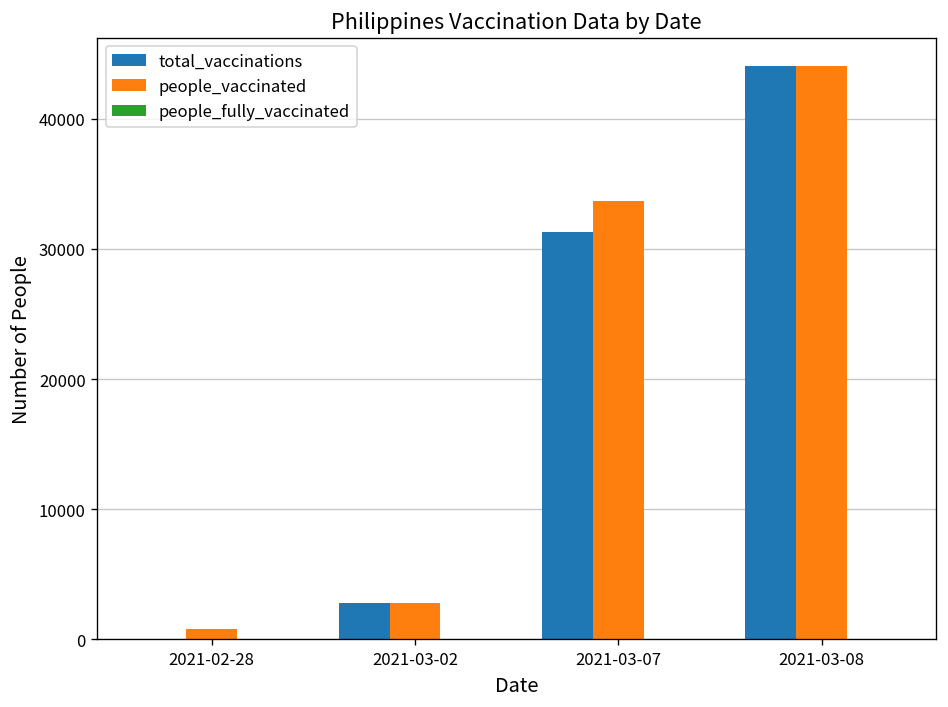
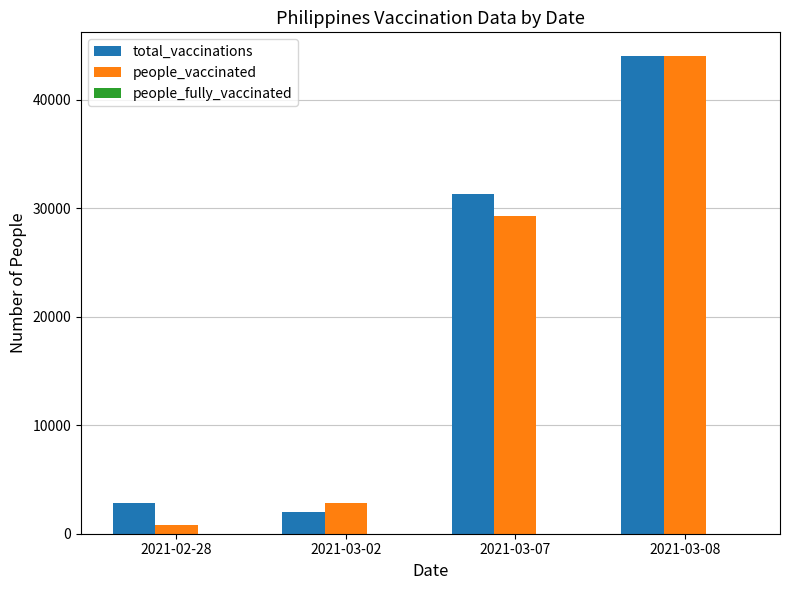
  {
    "total_vaccinations": {
-     "2021-02-28": 0,
-     "2021-03-02": 2800,
+     "2021-02-28": 2800,
+     "2021-03-02": 2000,
      "2021-03-07": 31300,
      "2021-03-08": 44000
    },
    "people_vaccinated": {
      "2021-02-28": 800,
      "2021-03-02": 2800,
-     "2021-03-07": 33700,
+     "2021-03-07": 29300,
      "2021-03-08": 44000
    },
    "people_fully_vaccinated": {
      "2021-02-28": 0,
      "2021-03-02": 0,
      "2021-03-07": 0,
      "2021-03-08": 0
    }
  }
